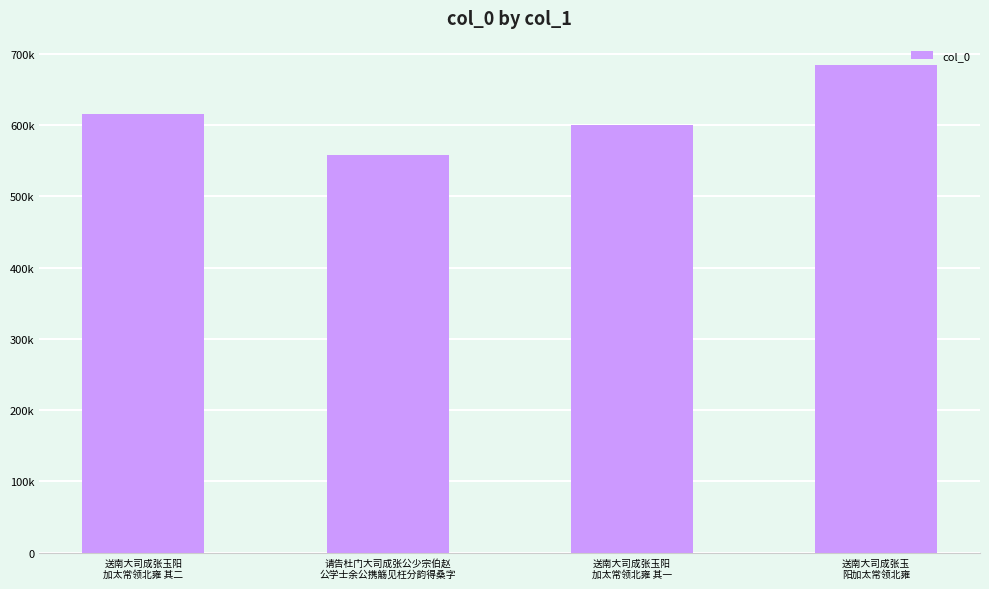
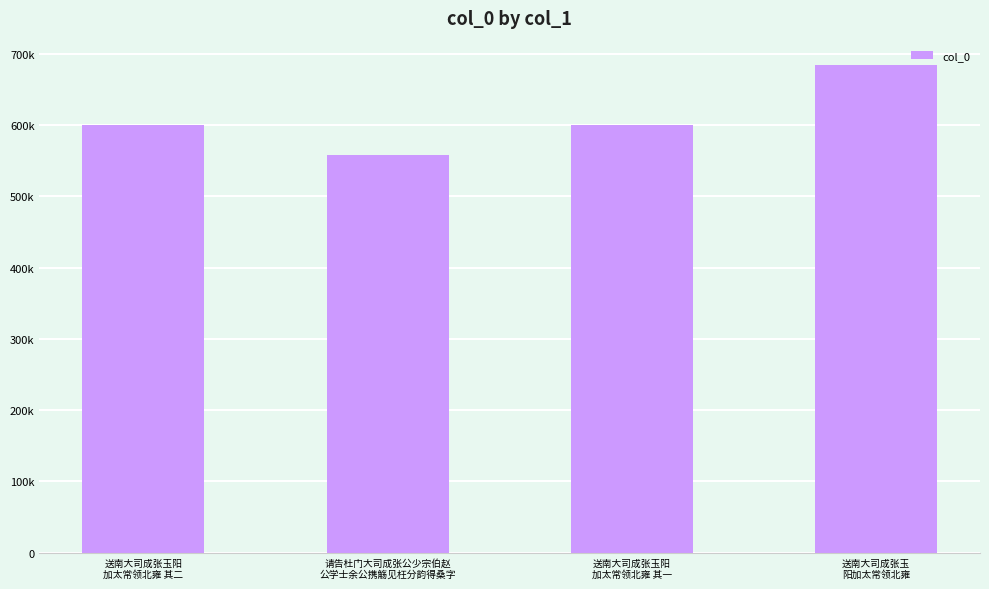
  {
-   "送南大司成张玉阳 加太常领北雍 其二": 620000,
+   "送南大司成张玉阳 加太常领北雍 其二": 600000,
    "请告杜门大司成张公少宗伯赵 公学士余公携觞见枉分韵得桑字": 560000,
    "送南大司成张玉阳 加太常领北雍 其一": 600000,
    "送南大司成张玉 阳加太常领北雍": 680000
  }
